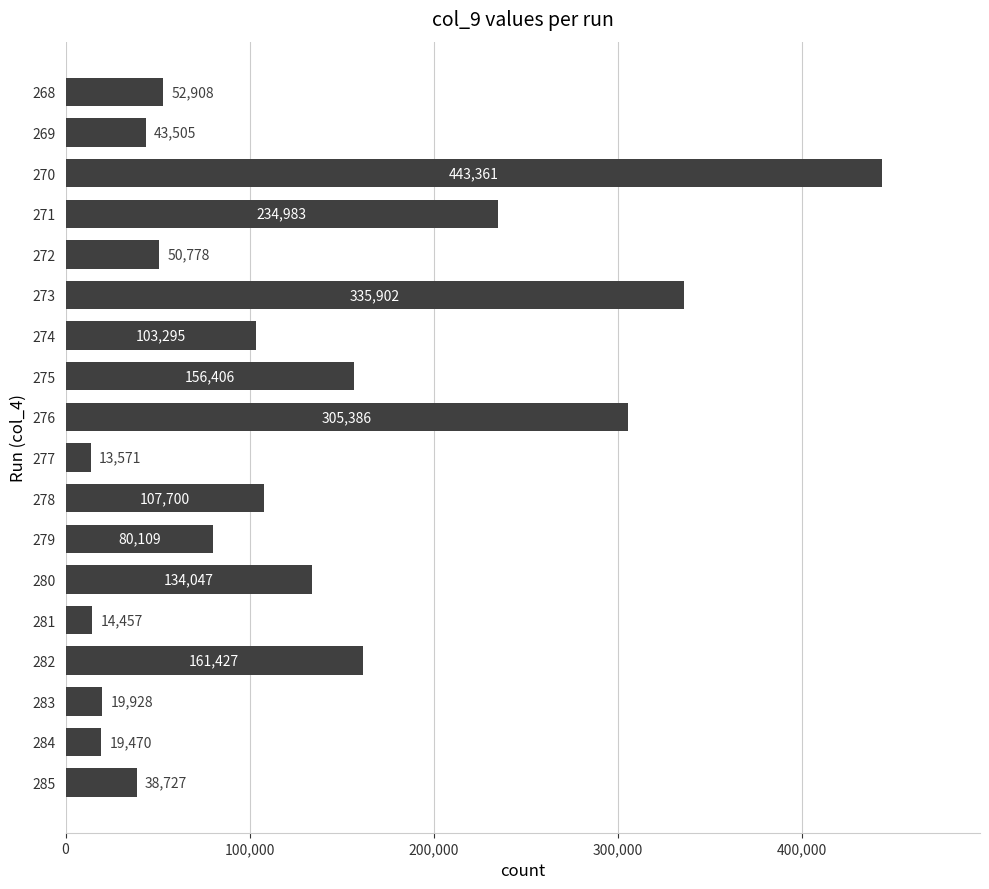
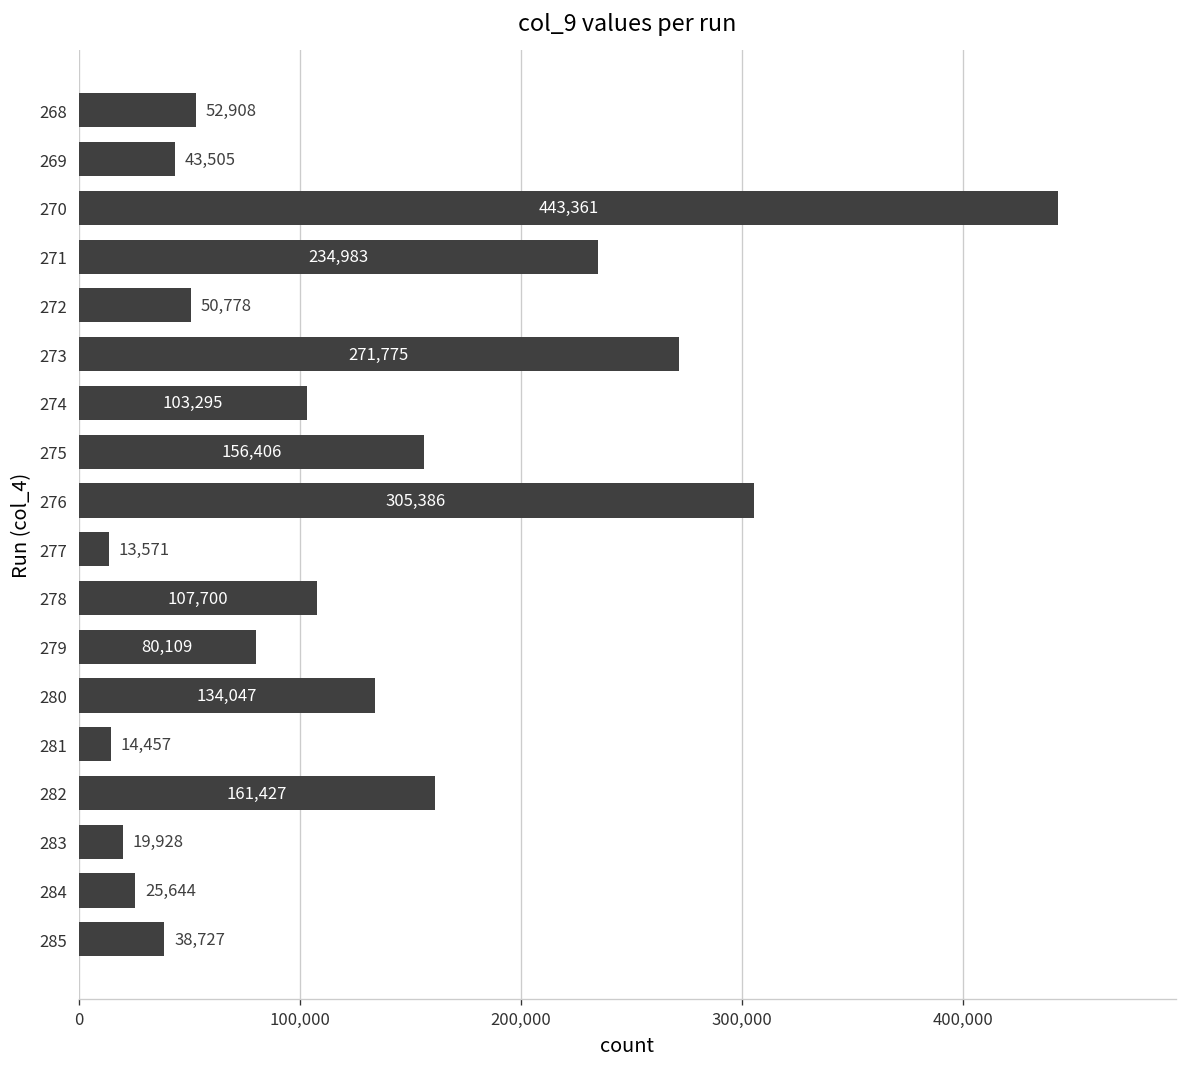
  {
    "268": "52,908",
    "269": "43,505",
    "270": "443,361",
    "271": "234,983",
    "272": "50,778",
-   "273": "335,902",
+   "273": "271,775",
    "274": "103,295",
    "275": "156,406",
    "276": "305,386",
    "277": "13,571",
    "278": "107,700",
    "279": "80,109",
    "280": "134,047",
    "281": "14,457",
    "282": "161,427",
    "283": "19,928",
-   "284": "19,470",
+   "284": "25,644",
    "285": "38,727"
  }
